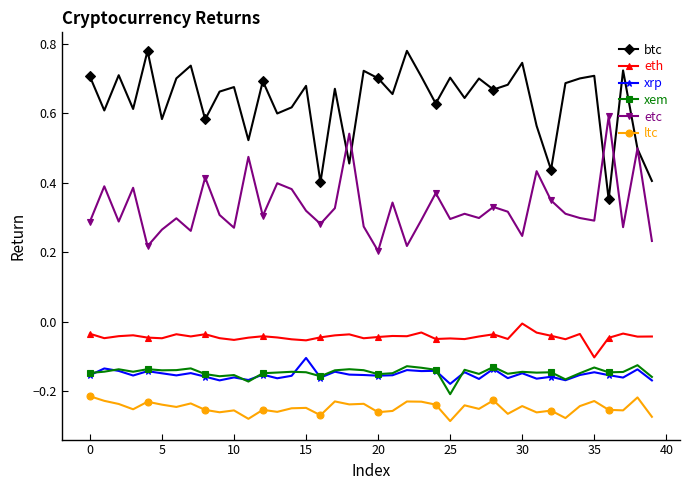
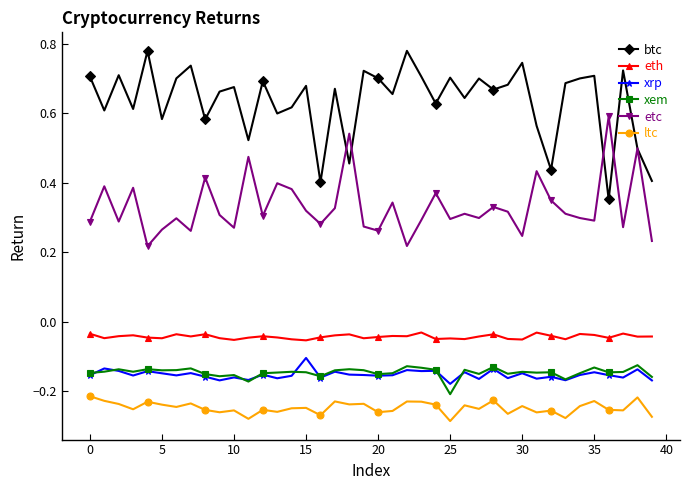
  {
    "btc": {
      "0": 0.71,
      "5": 0.58,
      "10": 0.68,
      "15": 0.68,
      "20": 0.70,
      "25": 0.70,
      "30": 0.75,
      "35": 0.71
    },
    "eth": {
      "0": -0.03,
      "5": -0.05,
      "10": -0.05,
      "15": -0.05,
      "20": -0.04,
      "25": -0.05,
-     "30": 0.00,
-     "35": -0.10
+     "30": -0.05,
+     "35": -0.04
    },
    "xrp": {
      "5": -0.15,
      "15": -0.10,
      "25": -0.18,
      "35": -0.14
    },
    "xem": {
      "5": -0.14,
      "15": -0.14,
      "25": -0.21,
      "35": -0.13
    },
    "etc": {
      "0": 0.29,
      "5": 0.27,
      "10": 0.27,
      "15": 0.32,
-     "20": 0.20,
+     "20": 0.26,
      "25": 0.30,
      "30": 0.25,
      "35": 0.29
    },
    "ltc": {
      "0": -0.21,
      "5": -0.24,
      "10": -0.25,
      "15": -0.25,
      "20": -0.26,
      "25": -0.29,
      "30": -0.24,
      "35": -0.23
    }
  }
